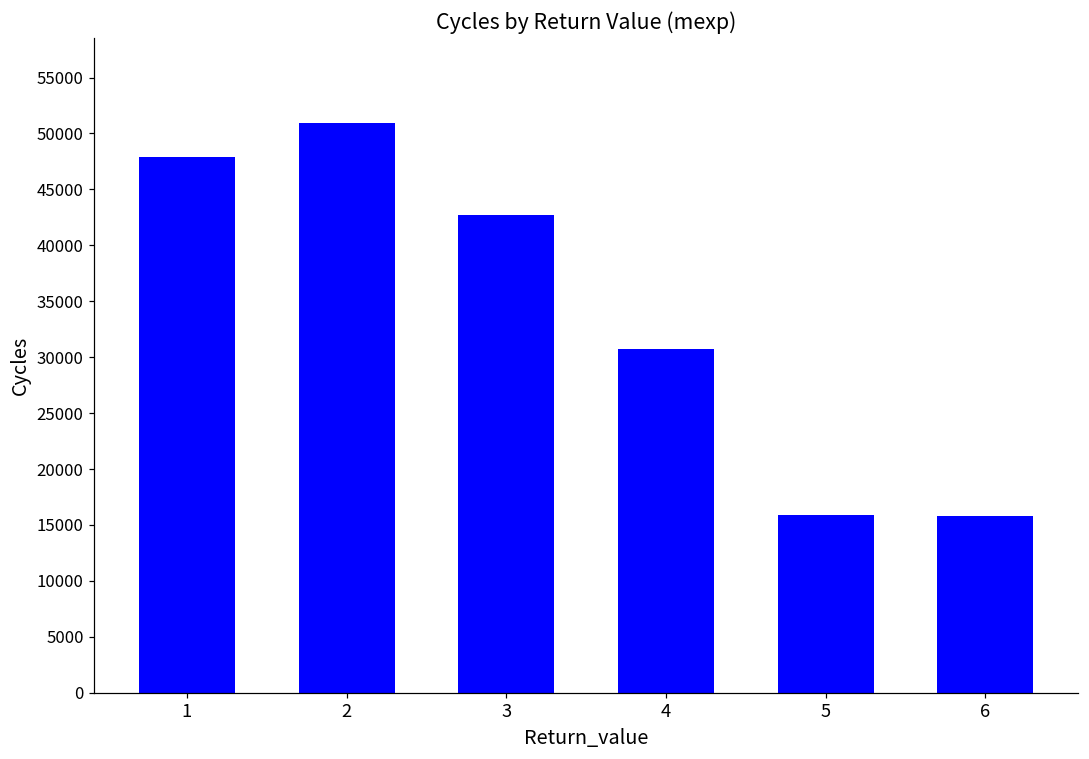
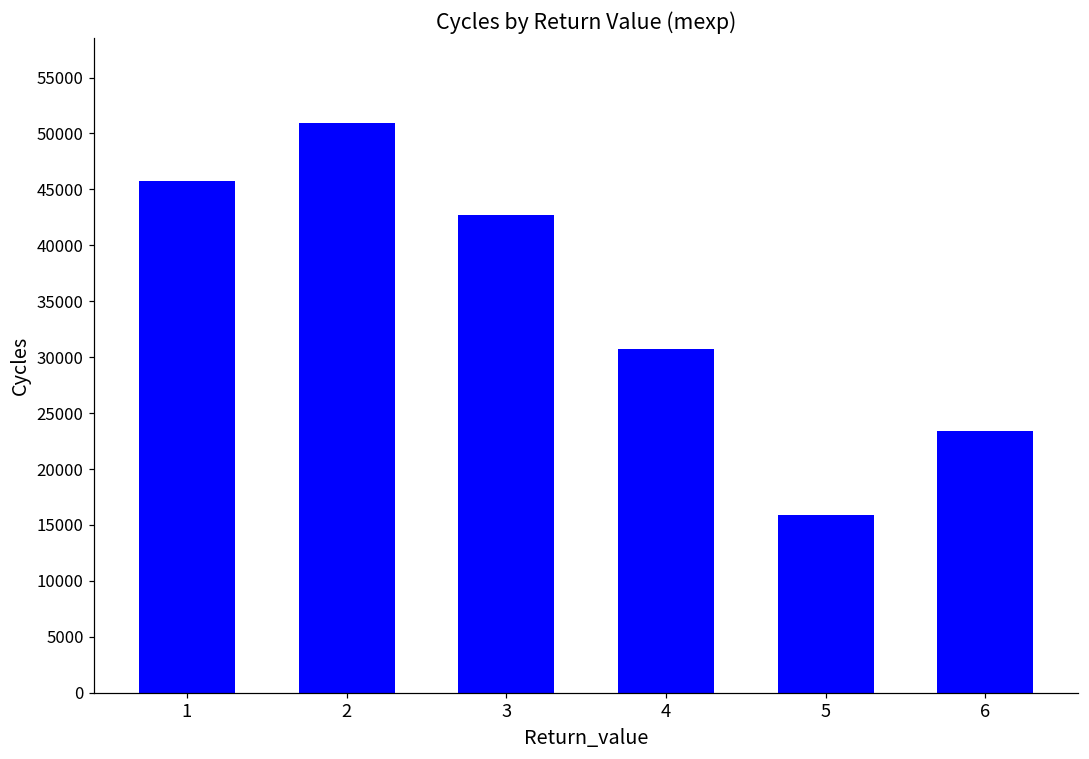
  {
-   "1": 47900,
+   "1": 45700,
    "2": 50900,
    "3": 42700,
    "4": 30700,
    "5": 15900,
-   "6": 15800
+   "6": 23400
  }
